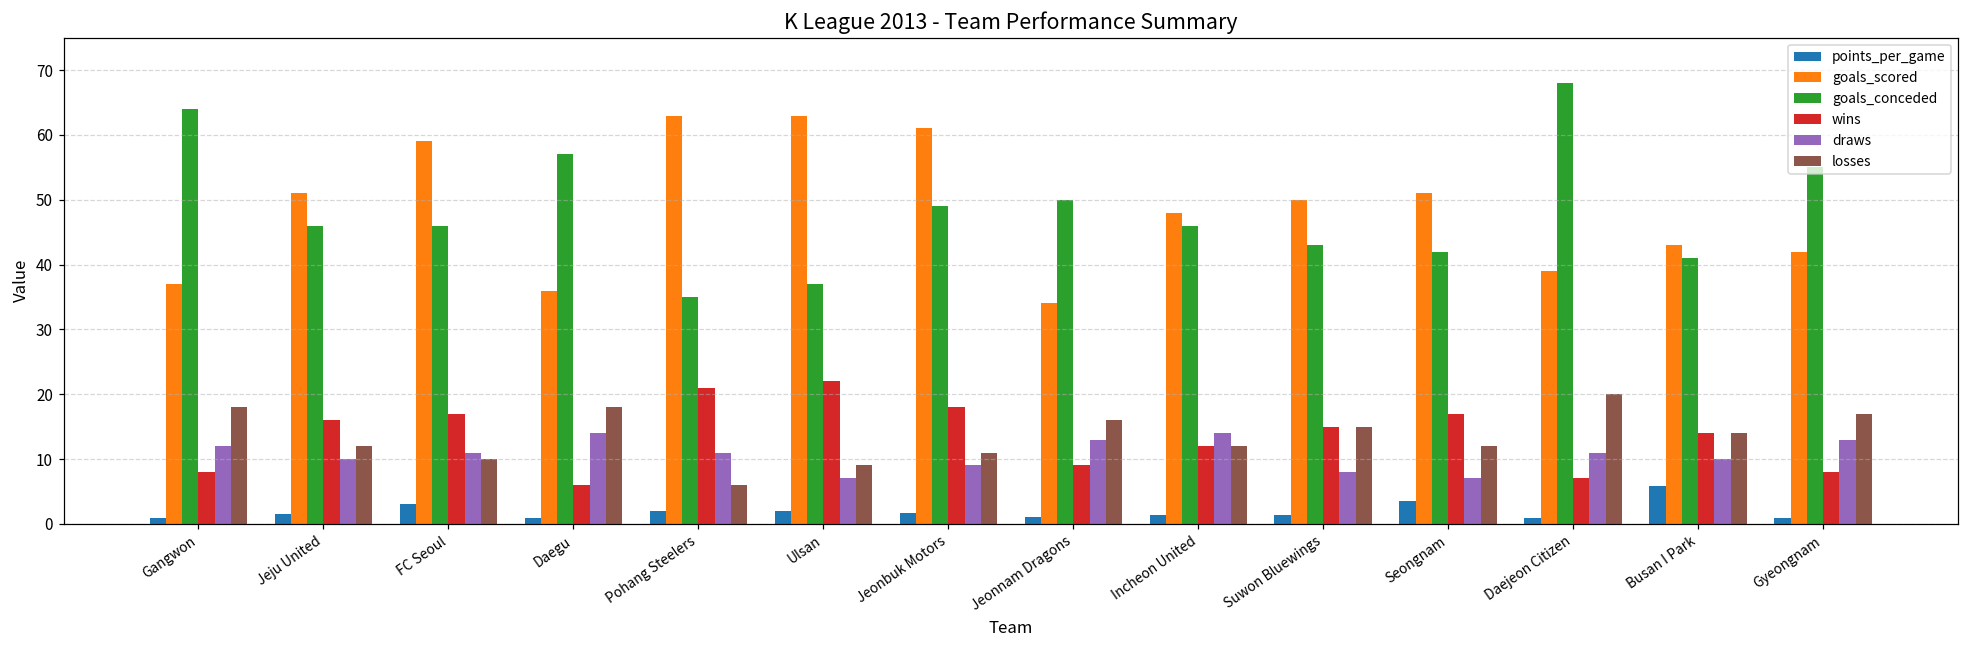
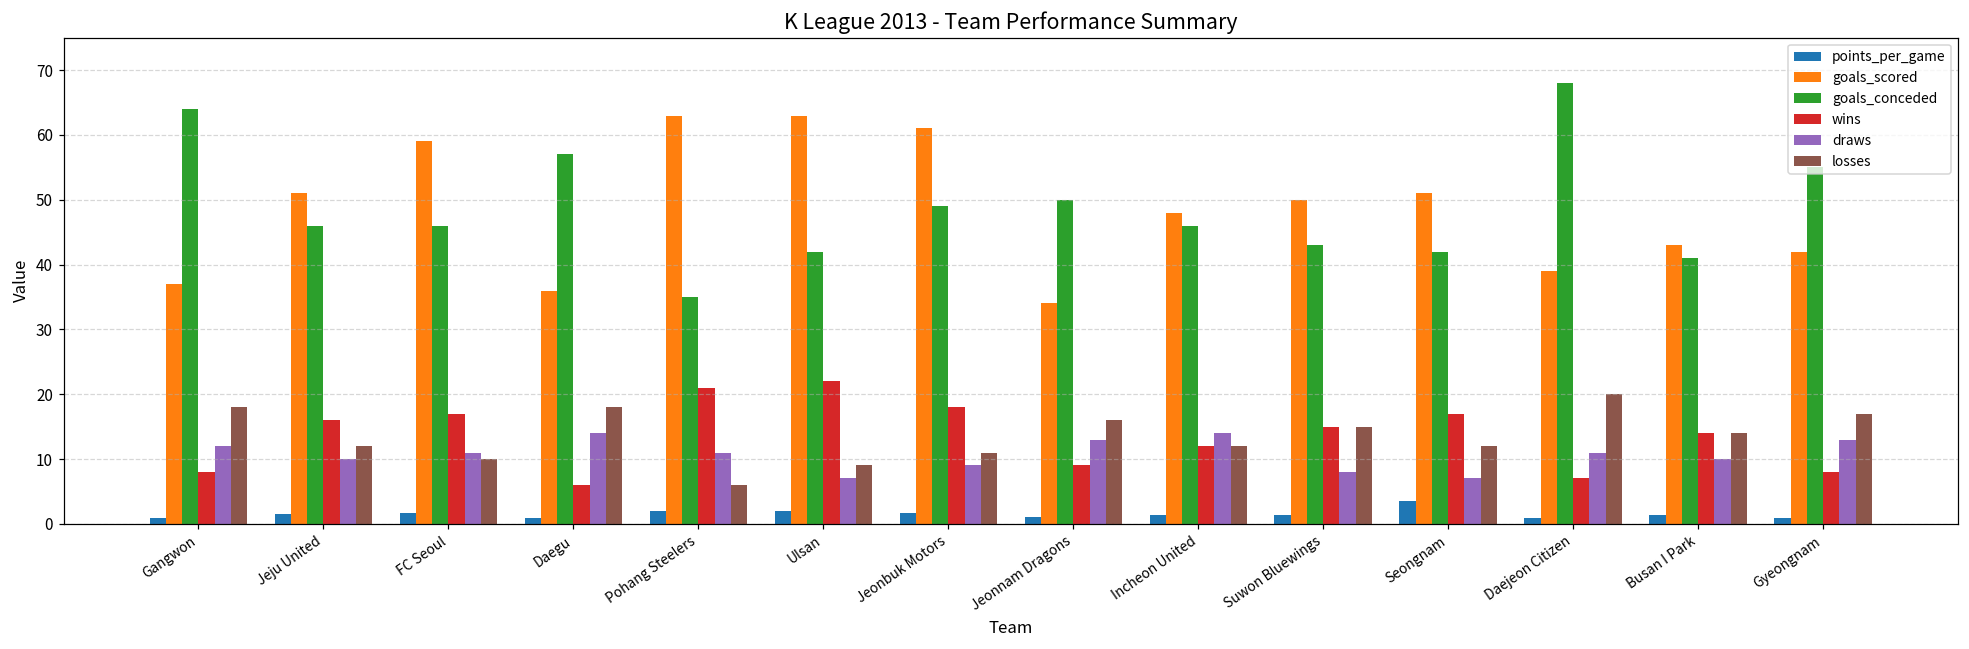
  {
    "points_per_game": {
      "Gangwon": 1,
      "Jeju United": 2,
-     "FC Seoul": 3,
+     "FC Seoul": 2,
      "Daegu": 1,
      "Pohang Steelers": 2,
      "Ulsan": 2,
      "Jeonbuk Motors": 2,
      "Jeonnam Dragons": 1,
      "Incheon United": 1,
      "Suwon Bluewings": 1,
      "Seongnam": 4,
      "Daejeon Citizen": 1,
-     "Busan I Park": 6,
+     "Busan I Park": 1,
      "Gyeongnam": 1
    },
    "goals_scored": {
      "Gangwon": 37,
      "Jeju United": 51,
      "FC Seoul": 59,
      "Daegu": 36,
      "Pohang Steelers": 63,
      "Ulsan": 63,
      "Jeonbuk Motors": 61,
      "Jeonnam Dragons": 34,
      "Incheon United": 48,
      "Suwon Bluewings": 50,
      "Seongnam": 51,
      "Daejeon Citizen": 39,
      "Busan I Park": 43,
      "Gyeongnam": 42
    },
    "goals_conceded": {
      "Gangwon": 64,
      "Jeju United": 46,
      "FC Seoul": 46,
      "Daegu": 57,
      "Pohang Steelers": 35,
-     "Ulsan": 37,
+     "Ulsan": 42,
      "Jeonbuk Motors": 49,
      "Jeonnam Dragons": 50,
      "Incheon United": 46,
      "Suwon Bluewings": 43,
      "Seongnam": 42,
      "Daejeon Citizen": 68,
      "Busan I Park": 41
    },
    "wins": {
      "Gangwon": 8,
      "Jeju United": 16,
      "FC Seoul": 17,
      "Daegu": 6,
      "Pohang Steelers": 21,
      "Ulsan": 22,
      "Jeonbuk Motors": 18,
      "Jeonnam Dragons": 9,
      "Incheon United": 12,
      "Suwon Bluewings": 15,
      "Seongnam": 17,
      "Daejeon Citizen": 7,
      "Busan I Park": 14,
      "Gyeongnam": 8
    },
    "draws": {
      "Gangwon": 12,
      "Jeju United": 10,
      "FC Seoul": 11,
      "Daegu": 14,
      "Pohang Steelers": 11,
      "Ulsan": 7,
      "Jeonbuk Motors": 9,
      "Jeonnam Dragons": 13,
      "Incheon United": 14,
      "Suwon Bluewings": 8,
      "Seongnam": 7,
      "Daejeon Citizen": 11,
      "Busan I Park": 10,
      "Gyeongnam": 13
    },
    "losses": {
      "Gangwon": 18,
      "Jeju United": 12,
      "FC Seoul": 10,
      "Daegu": 18,
      "Pohang Steelers": 6,
      "Ulsan": 9,
      "Jeonbuk Motors": 11,
      "Jeonnam Dragons": 16,
      "Incheon United": 12,
      "Suwon Bluewings": 15,
      "Seongnam": 12,
      "Daejeon Citizen": 20,
      "Busan I Park": 14,
      "Gyeongnam": 17
    }
  }
